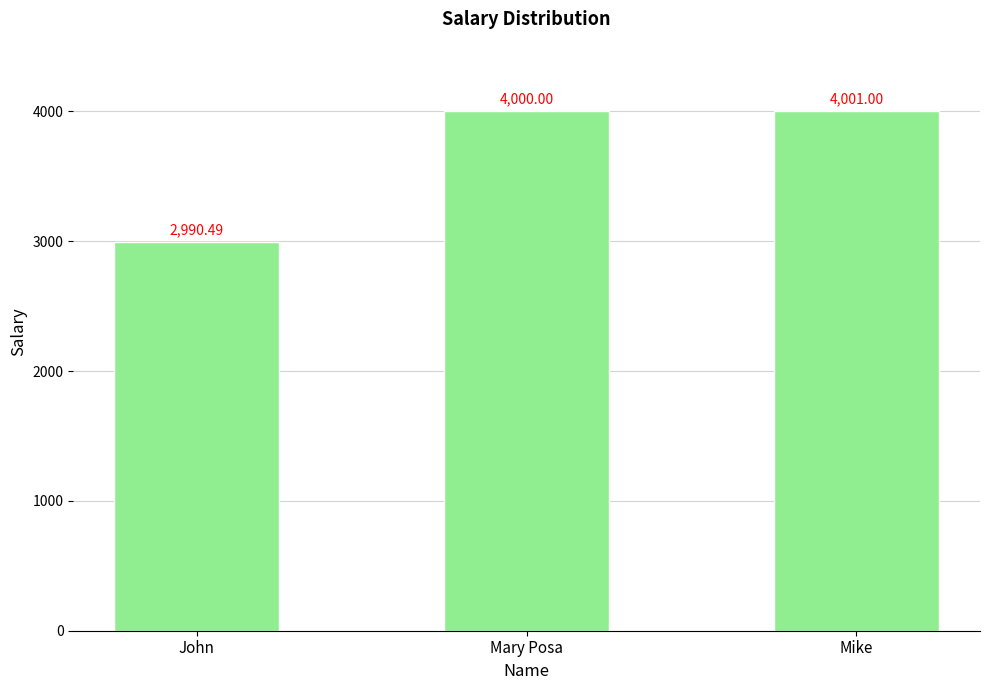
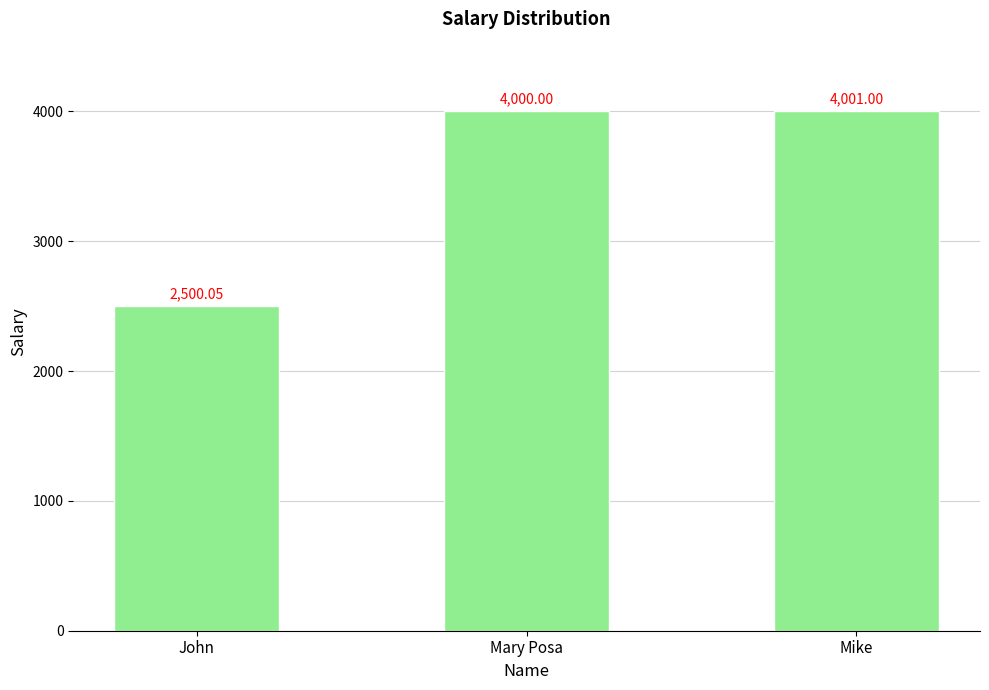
  {
-   "John": "2,990.49",
+   "John": "2,500.05",
    "Mary Posa": "4,000.00",
    "Mike": "4,001.00"
  }
